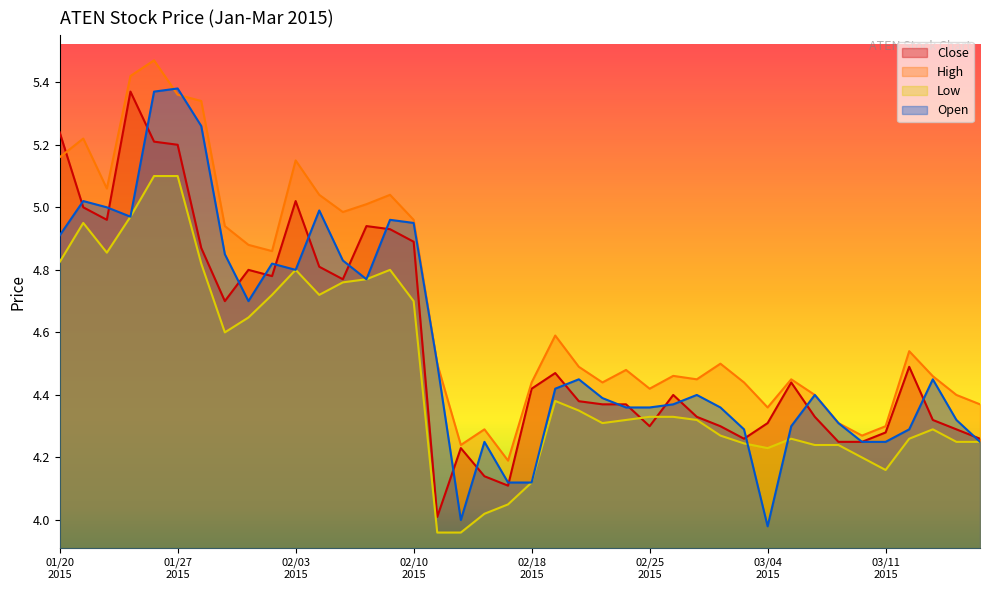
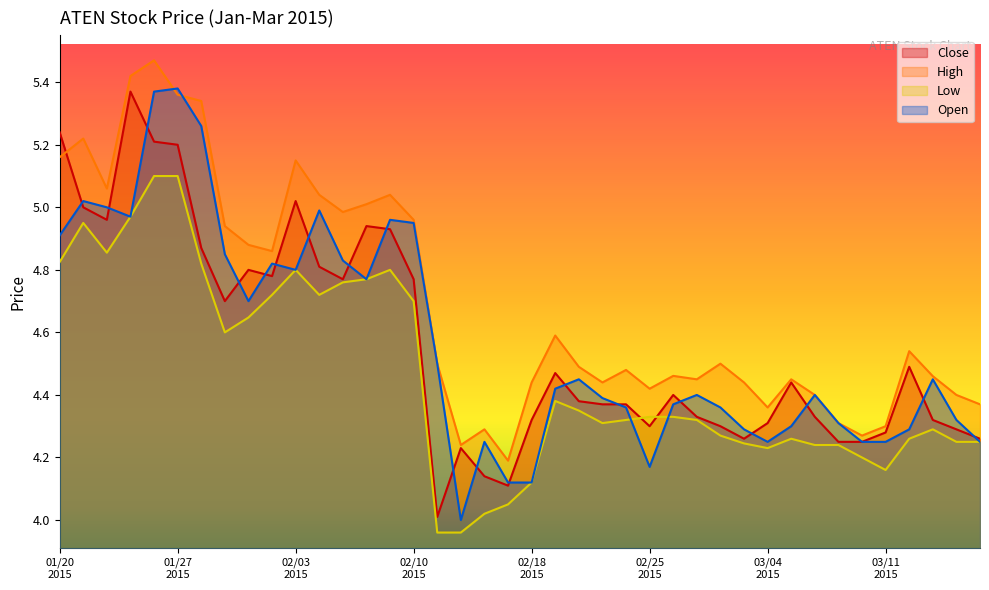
  {
    "Close": {
      "01/20 2015": 5.24,
      "01/27 2015": 5.20,
      "02/03 2015": 5.02,
-     "02/10 2015": 4.89,
-     "02/18 2015": 4.42,
+     "02/10 2015": 4.77,
+     "02/18 2015": 4.32,
      "02/25 2015": 4.30,
      "03/04 2015": 4.31,
      "03/11 2015": 4.28
    },
    "Open": {
      "01/20 2015": 4.91,
      "01/27 2015": 5.38,
      "02/10 2015": 4.95,
-     "02/25 2015": 4.36,
-     "03/04 2015": 3.98,
+     "02/25 2015": 4.17,
+     "03/04 2015": 4.25,
      "03/11 2015": 4.25
    }
  }
